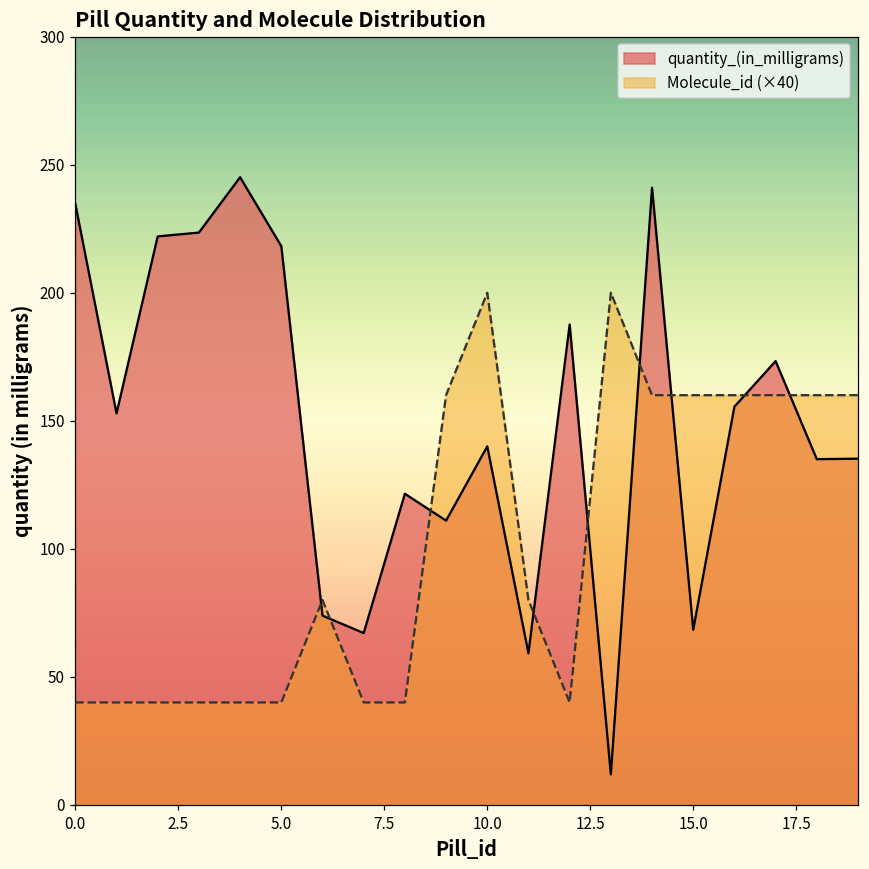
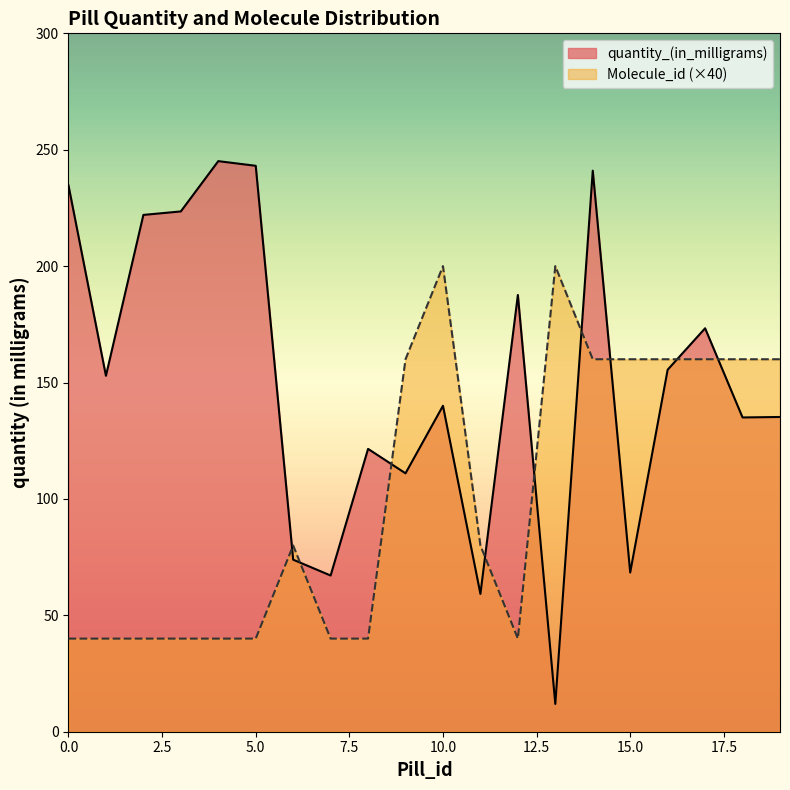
  {
    "quantity_(in_milligrams)": {
      "0.0": 235,
-     "5.0": 218,
+     "5.0": 243,
      "10.0": 140,
      "15.0": 68
    },
    "Molecule_id (×40)": {
      "0.0": 40,
      "5.0": 40,
      "10.0": 200,
      "15.0": 160
    }
  }
